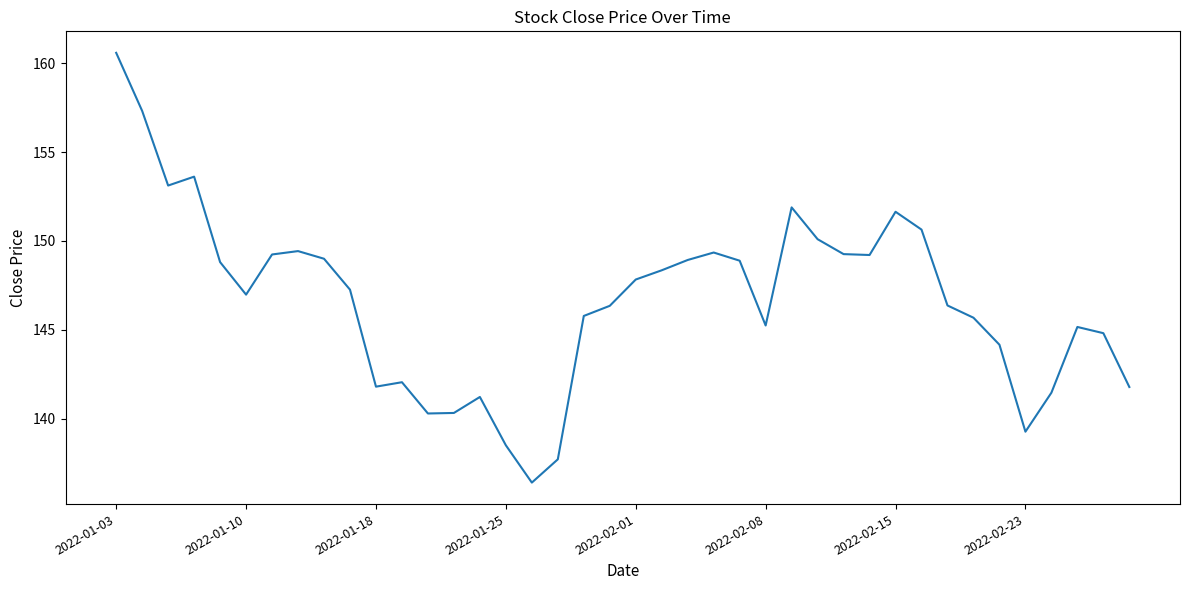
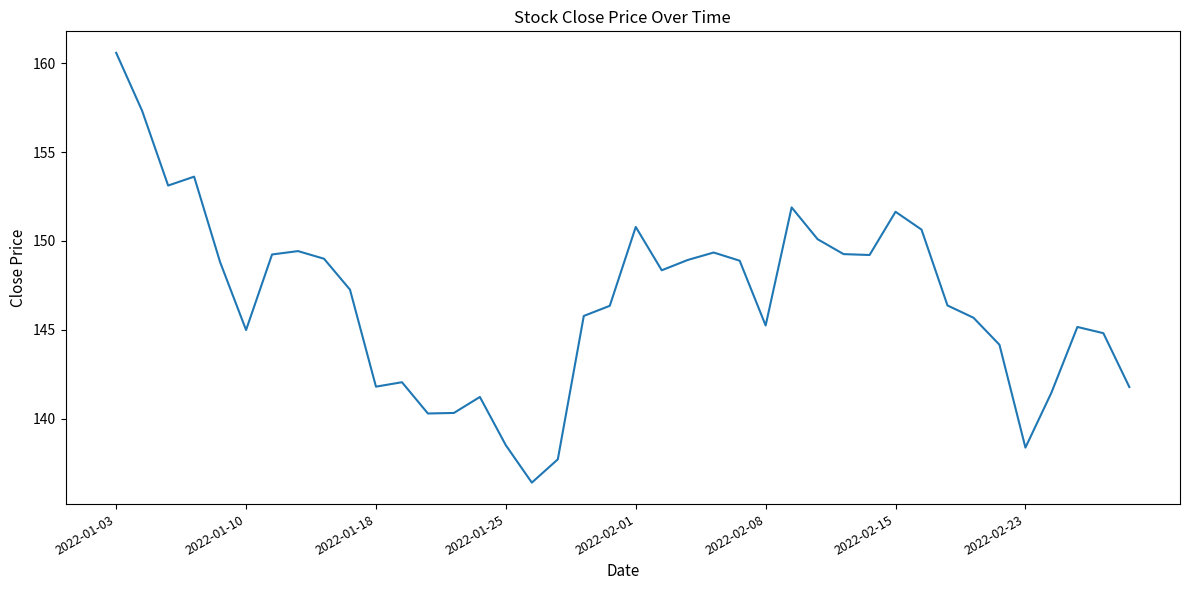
  {
    "2022-01-03": 160.6,
-   "2022-01-10": 147.0,
+   "2022-01-10": 145.0,
    "2022-01-18": 141.8,
    "2022-01-25": 138.5,
-   "2022-02-01": 147.8,
+   "2022-02-01": 150.8,
    "2022-02-08": 145.2,
    "2022-02-15": 151.6,
-   "2022-02-23": 139.3
+   "2022-02-23": 138.4
  }
